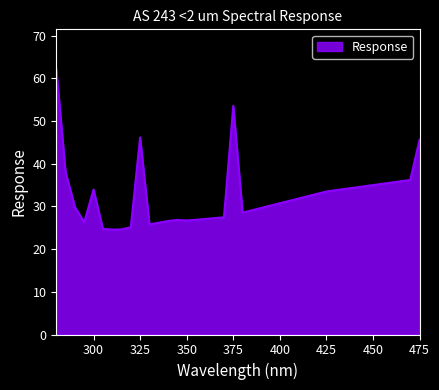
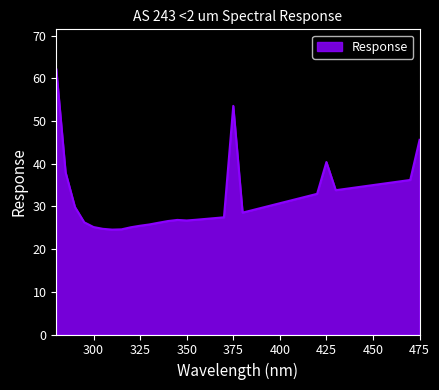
  {
-   "300": 34,
-   "325": 46,
+   "300": 25,
+   "325": 25,
    "350": 27,
    "375": 54,
    "400": 31,
-   "425": 34,
+   "425": 40,
    "450": 35,
    "475": 46
  }
